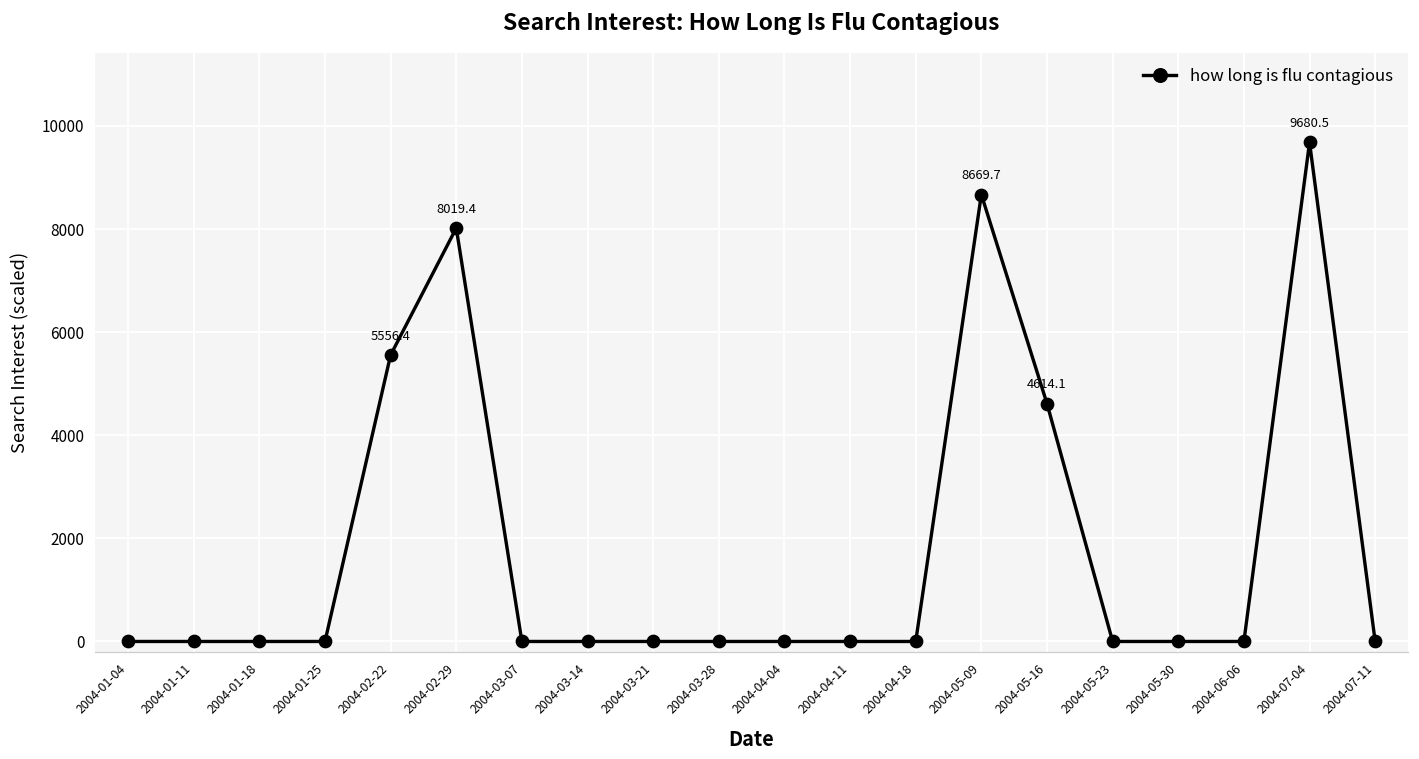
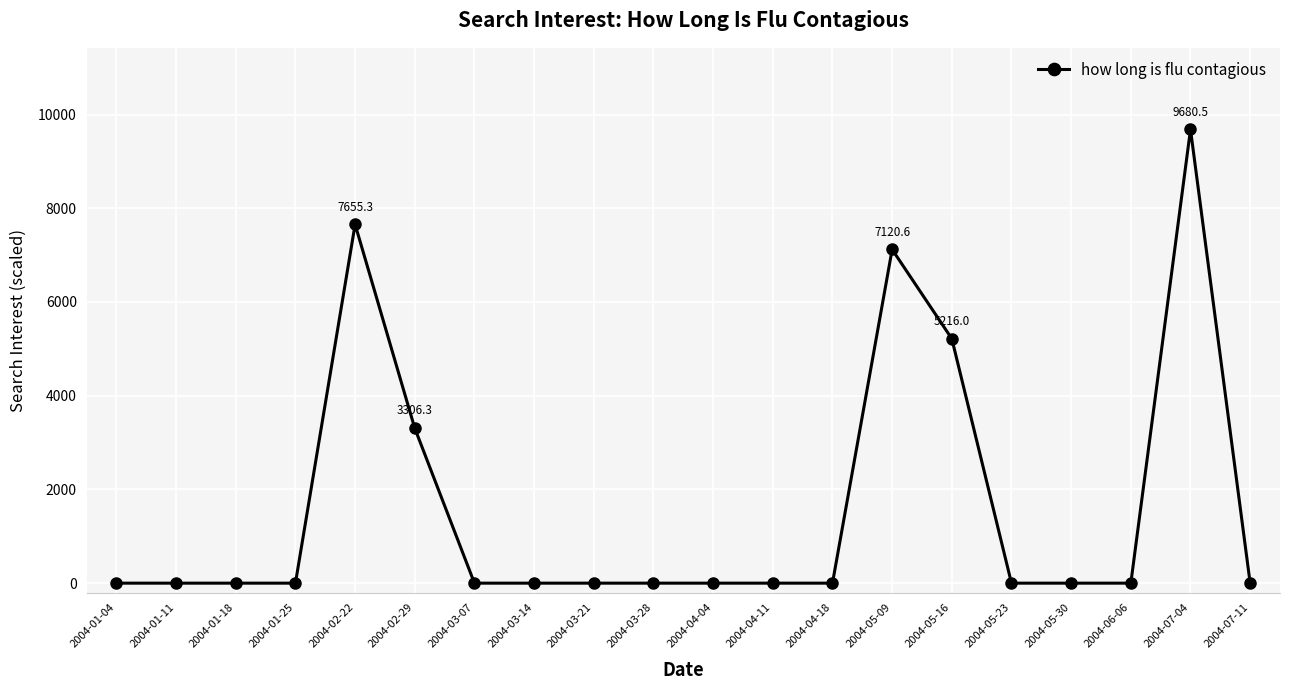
  {
-   "2004-02-22": 5556.4,
-   "2004-02-29": 8019.4,
-   "2004-05-09": 8669.7,
-   "2004-05-16": 4614.1,
+   "2004-02-22": 7655.3,
+   "2004-02-29": 3306.3,
+   "2004-05-09": 7120.6,
+   "2004-05-16": 5216.0,
    "2004-07-04": 9680.5
  }
